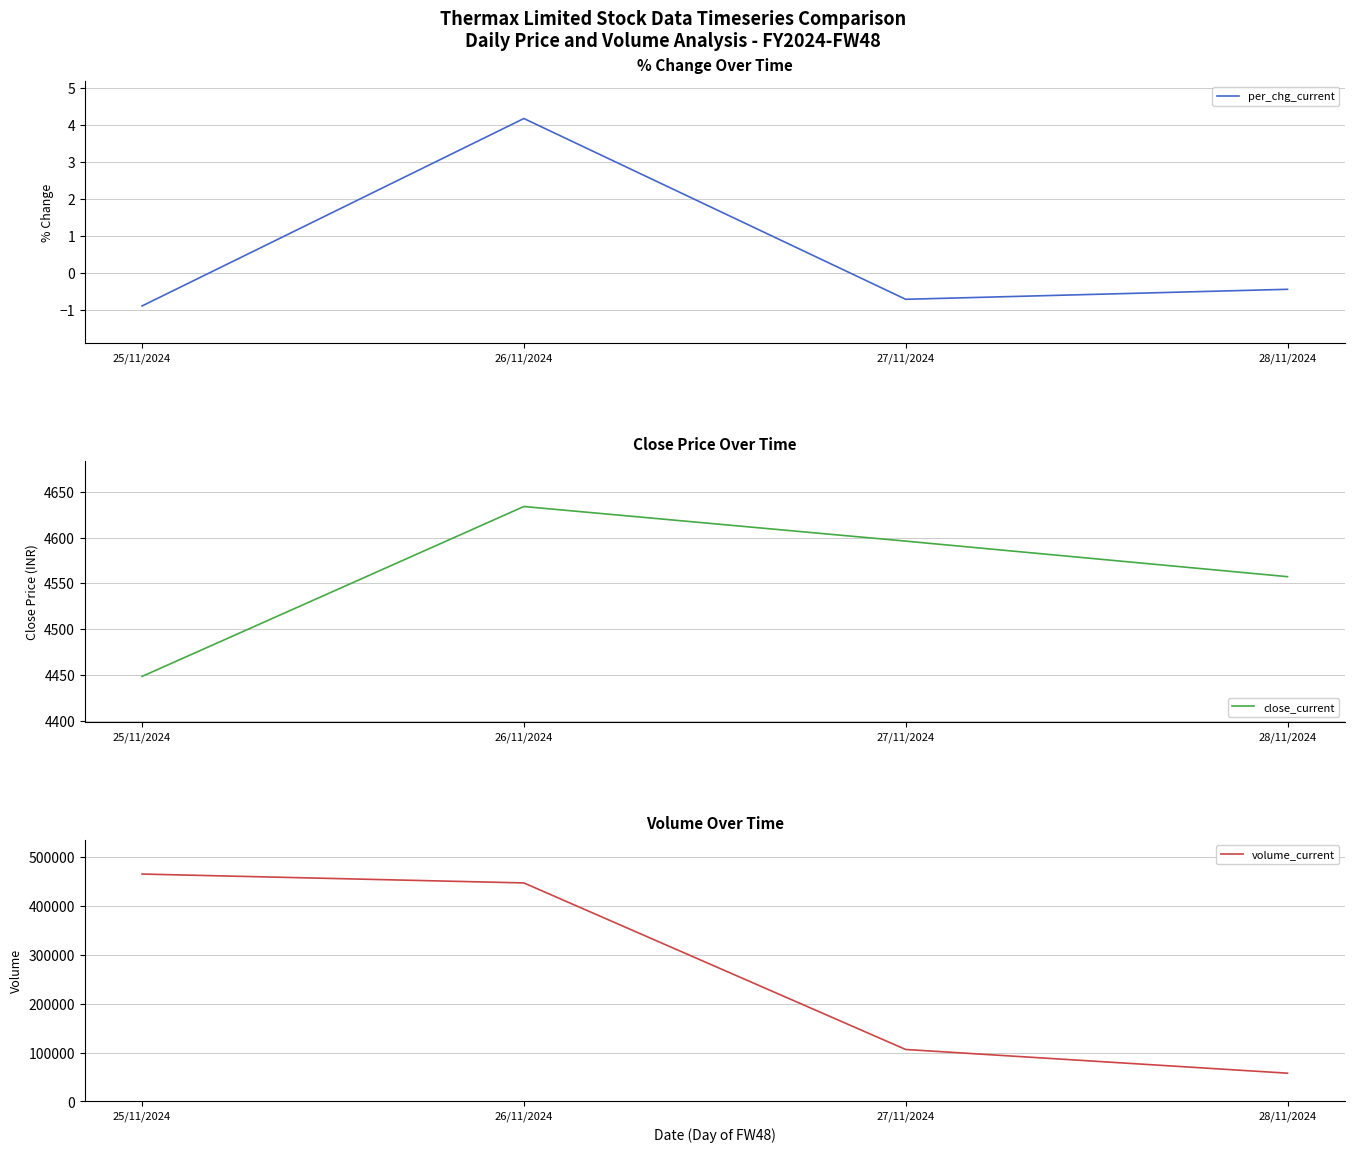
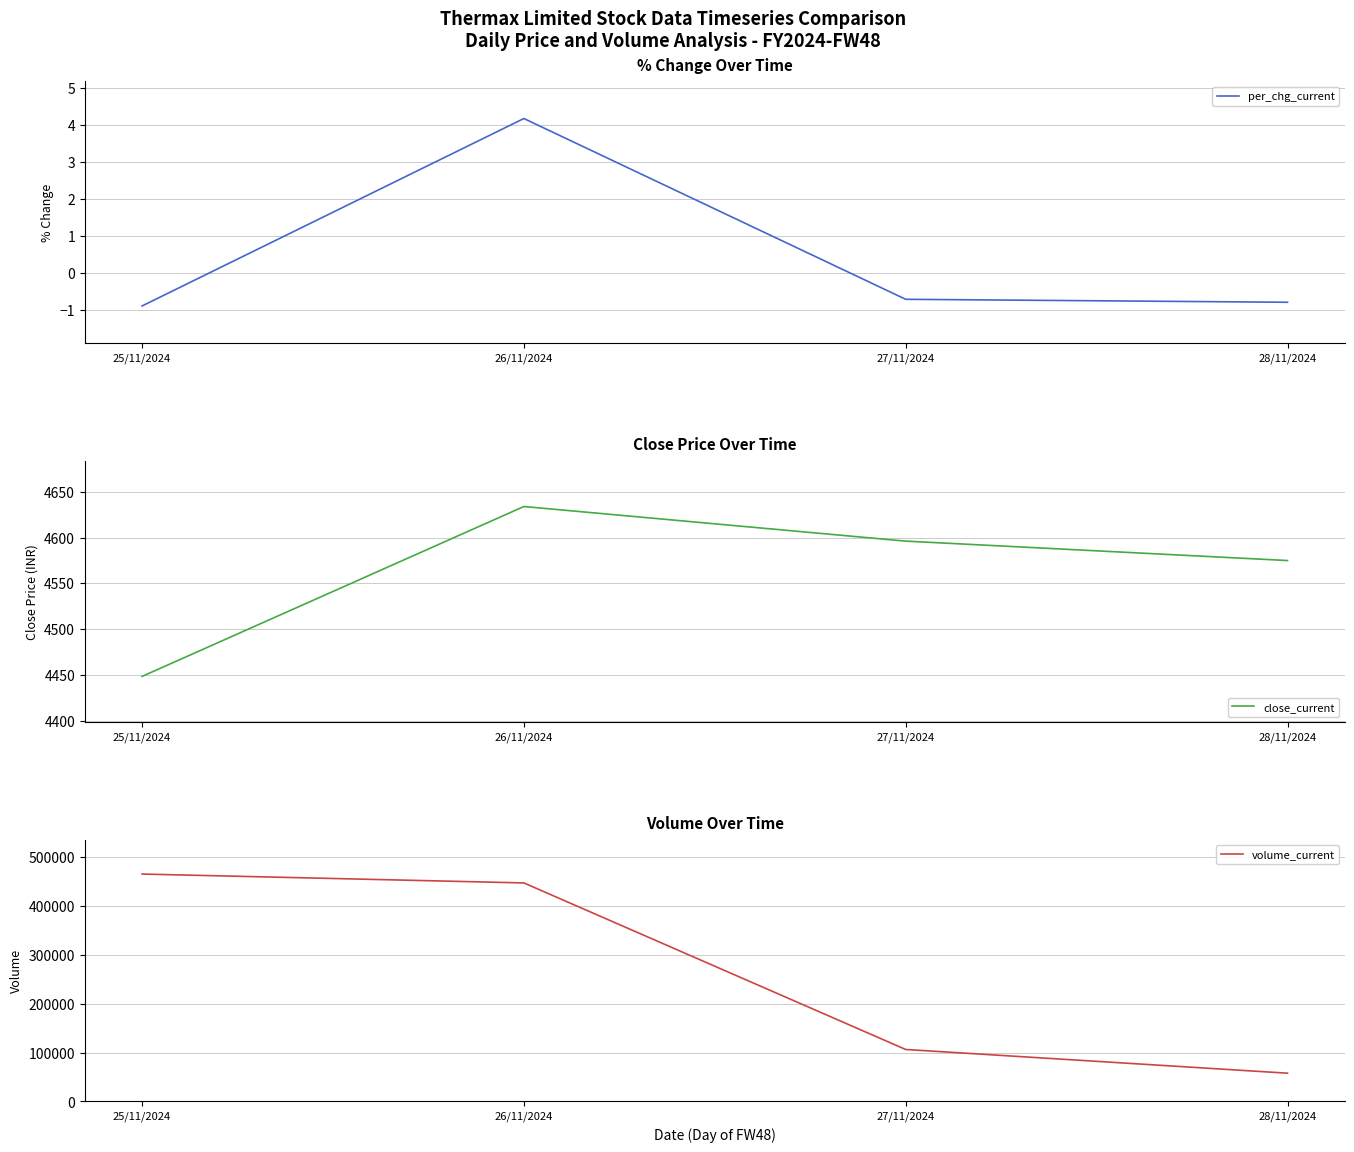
  {
    "% Change Over Time": {
      "25/11/2024": -0.9,
      "26/11/2024": 4.2,
      "27/11/2024": -0.7,
-     "28/11/2024": -0.4
+     "28/11/2024": -0.8
    },
    "Close Price Over Time": {
      "25/11/2024": 4450,
      "26/11/2024": 4630,
      "27/11/2024": 4600,
-     "28/11/2024": 4560
+     "28/11/2024": 4580
    },
    "Volume Over Time": {
      "25/11/2024": 460000,
      "26/11/2024": 450000,
      "27/11/2024": 110000,
      "28/11/2024": 60000
    }
  }
